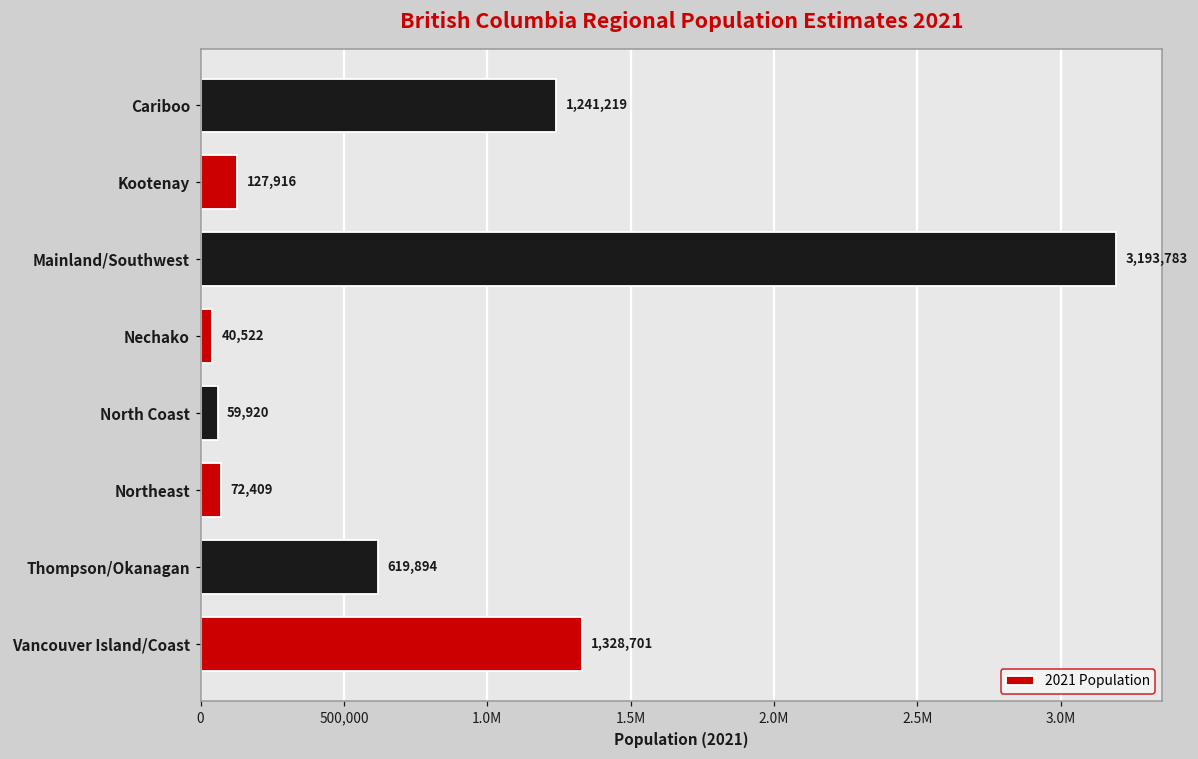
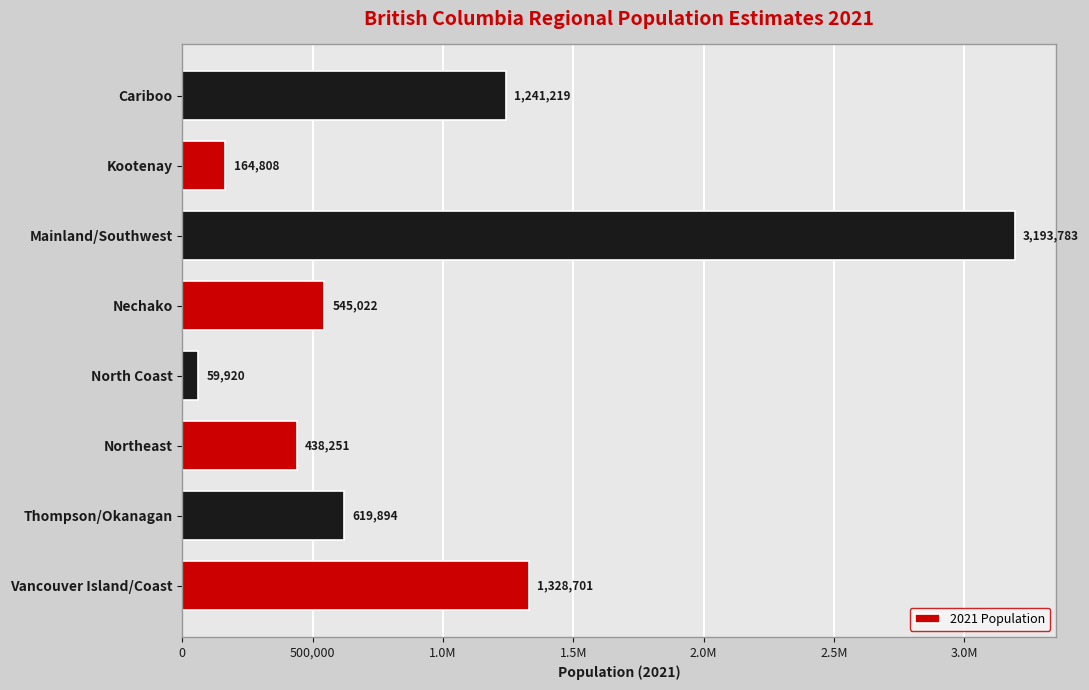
  {
    "Cariboo": "1,241,219",
-   "Kootenay": "127,916",
+   "Kootenay": "164,808",
    "Mainland/Southwest": "3,193,783",
-   "Nechako": "40,522",
+   "Nechako": "545,022",
    "North Coast": "59,920",
-   "Northeast": "72,409",
+   "Northeast": "438,251",
    "Thompson/Okanagan": "619,894",
    "Vancouver Island/Coast": "1,328,701"
  }
